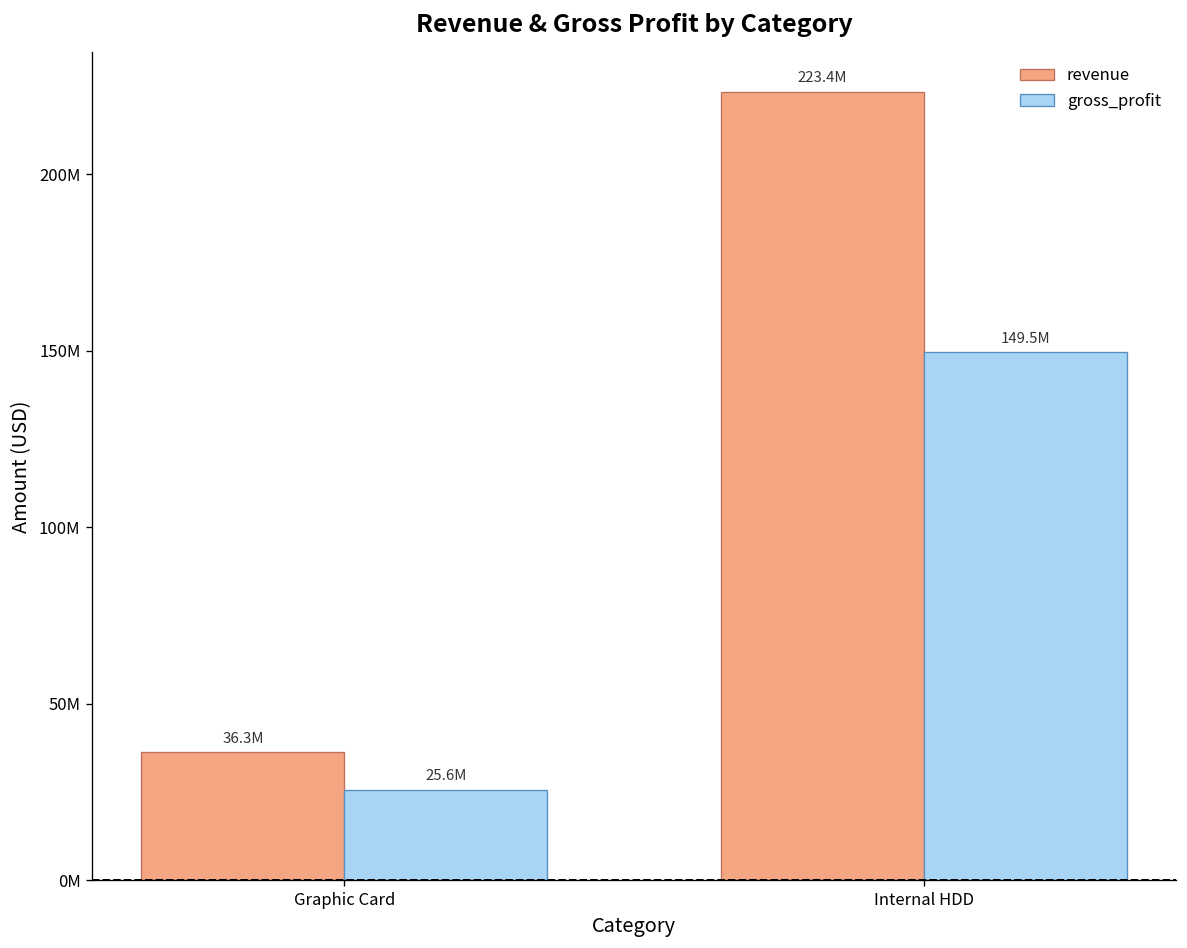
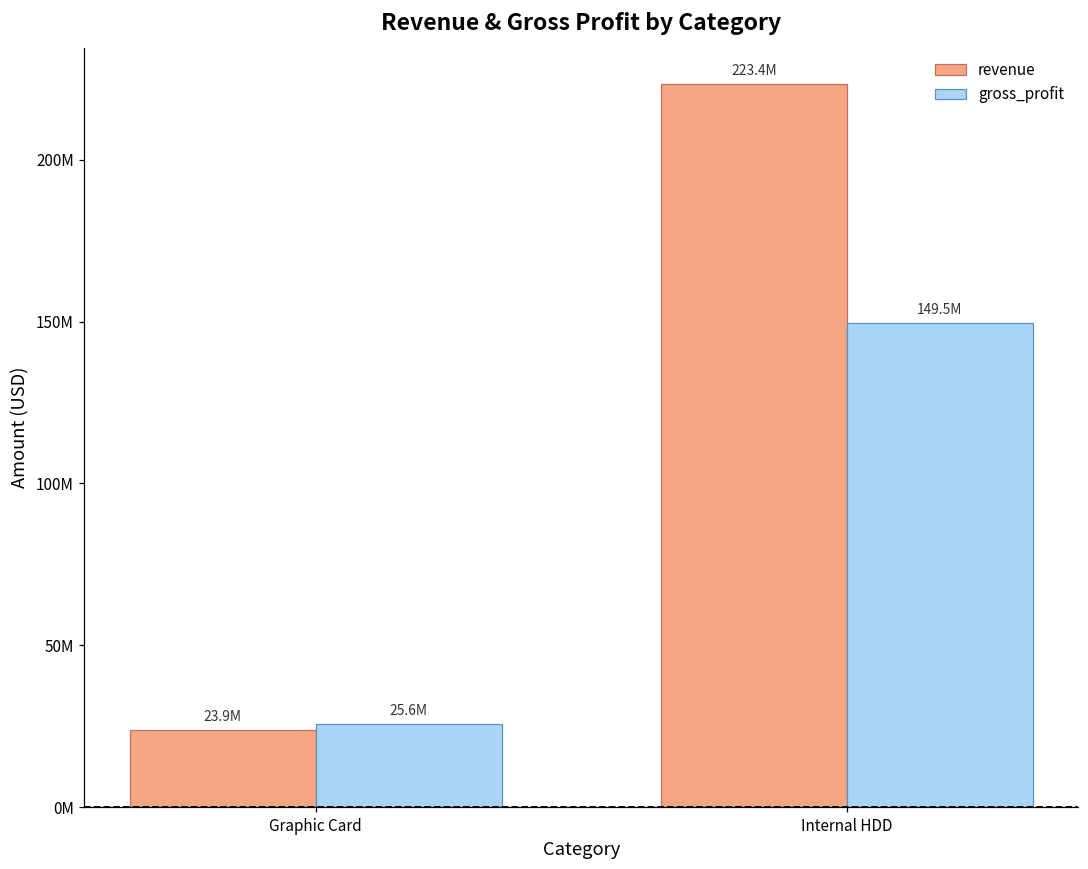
  {
    "revenue": {
-     "Graphic Card": "36.3M",
+     "Graphic Card": "23.9M",
      "Internal HDD": "223.4M"
    },
    "gross_profit": {
      "Graphic Card": "25.6M",
      "Internal HDD": "149.5M"
    }
  }
